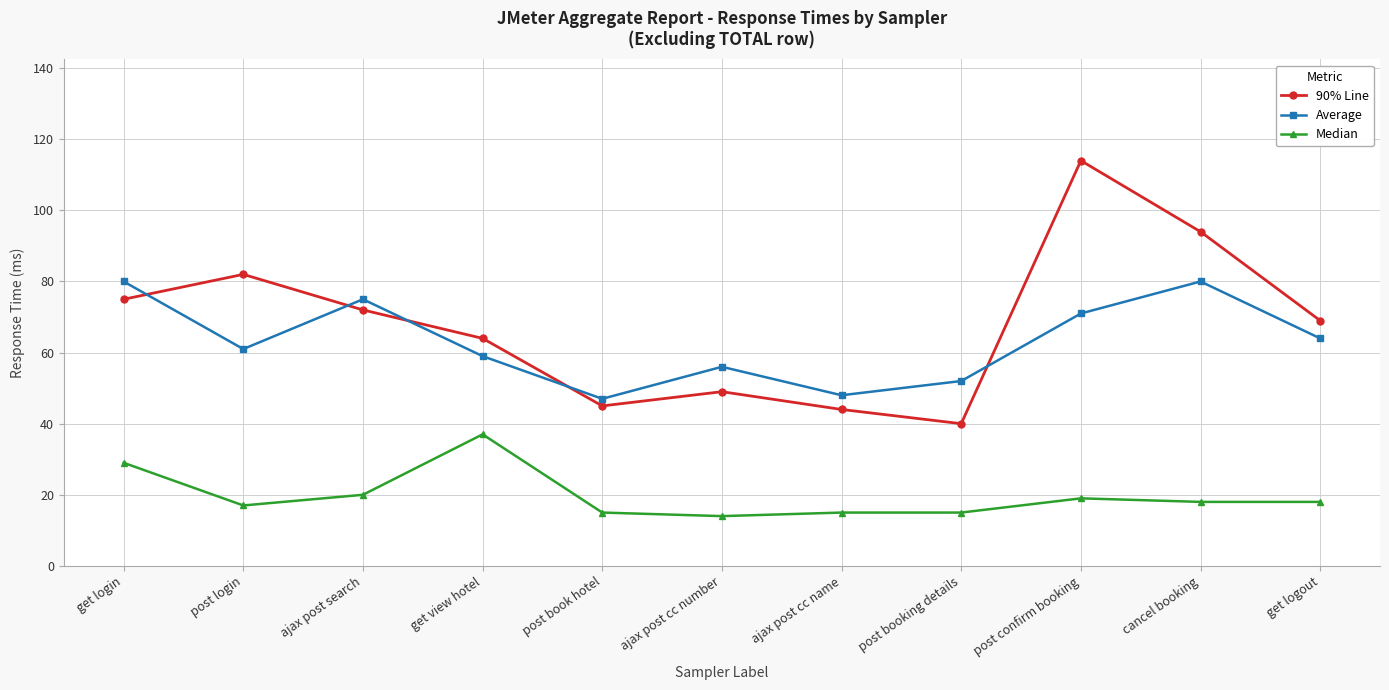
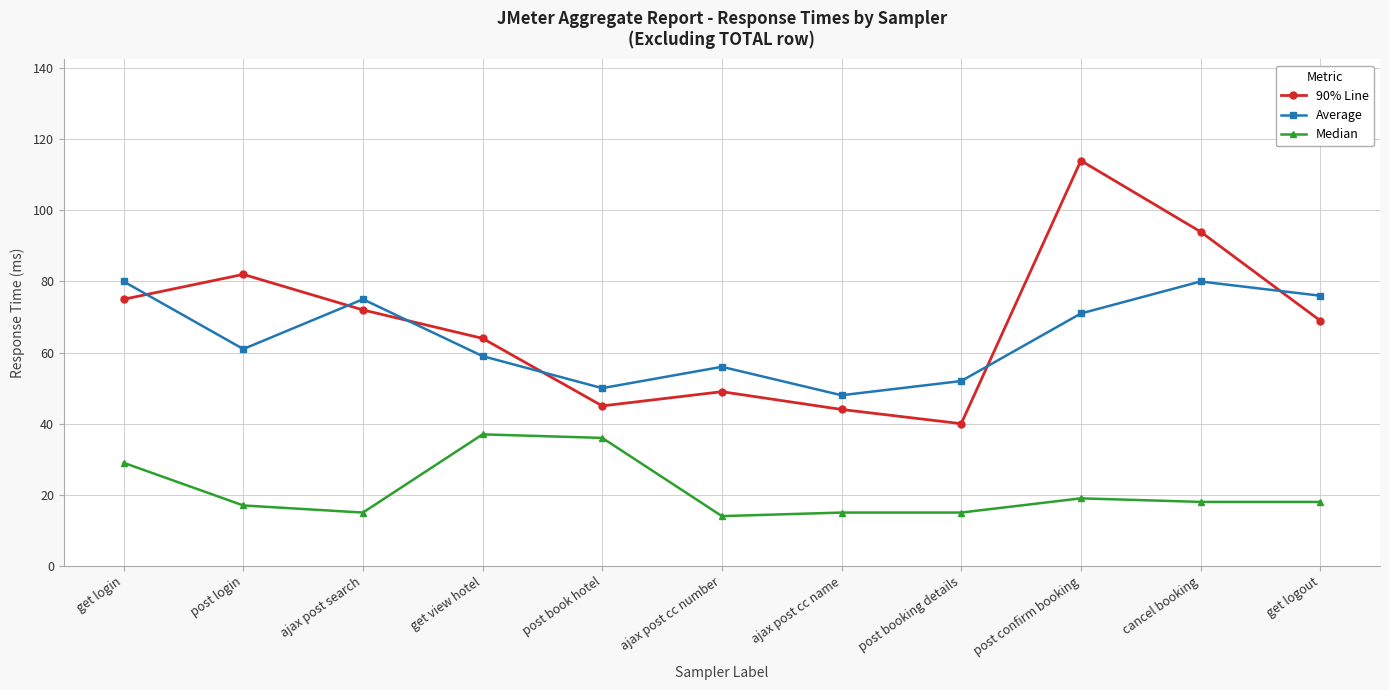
  {
    "90% Line": {
      "get login": 75,
      "post login": 82,
      "ajax post search": 72,
      "get view hotel": 64,
      "post book hotel": 45,
      "ajax post cc number": 49,
      "ajax post cc name": 44,
      "post booking details": 40,
      "post confirm booking": 114,
      "cancel booking": 94,
      "get logout": 69
    },
    "Average": {
      "get login": 80,
      "post login": 61,
      "ajax post search": 75,
      "get view hotel": 59,
-     "post book hotel": 47,
+     "post book hotel": 50,
      "ajax post cc number": 56,
      "ajax post cc name": 48,
      "post booking details": 52,
      "post confirm booking": 71,
      "cancel booking": 80,
-     "get logout": 64
+     "get logout": 76
    },
    "Median": {
      "get login": 29,
      "post login": 17,
-     "ajax post search": 20,
+     "ajax post search": 15,
      "get view hotel": 37,
-     "post book hotel": 15,
+     "post book hotel": 36,
      "ajax post cc number": 14,
      "ajax post cc name": 15,
      "post booking details": 15,
      "post confirm booking": 19,
      "cancel booking": 18,
      "get logout": 18
    }
  }
